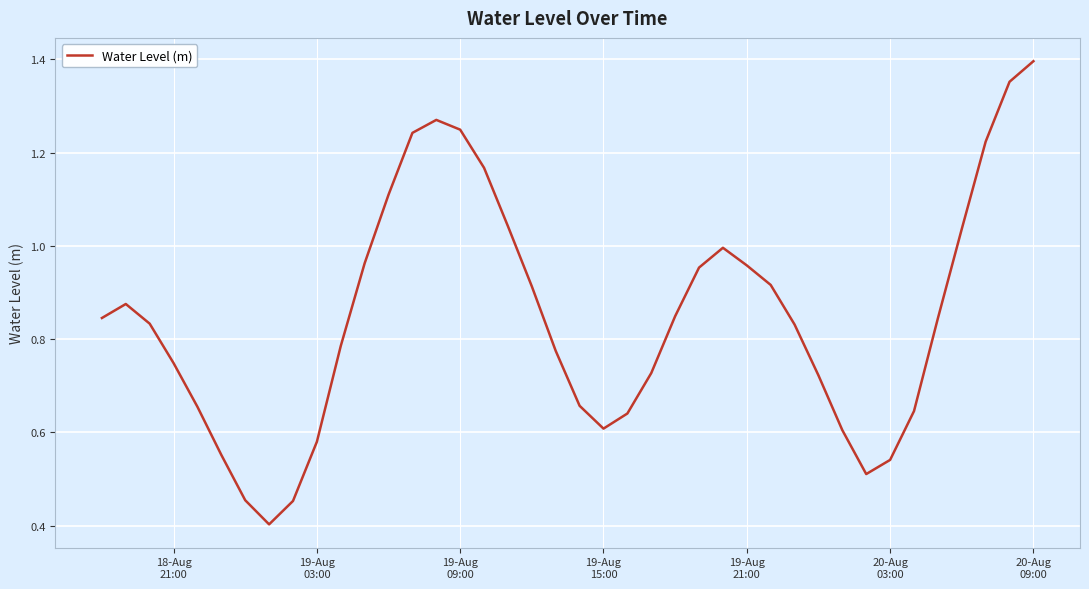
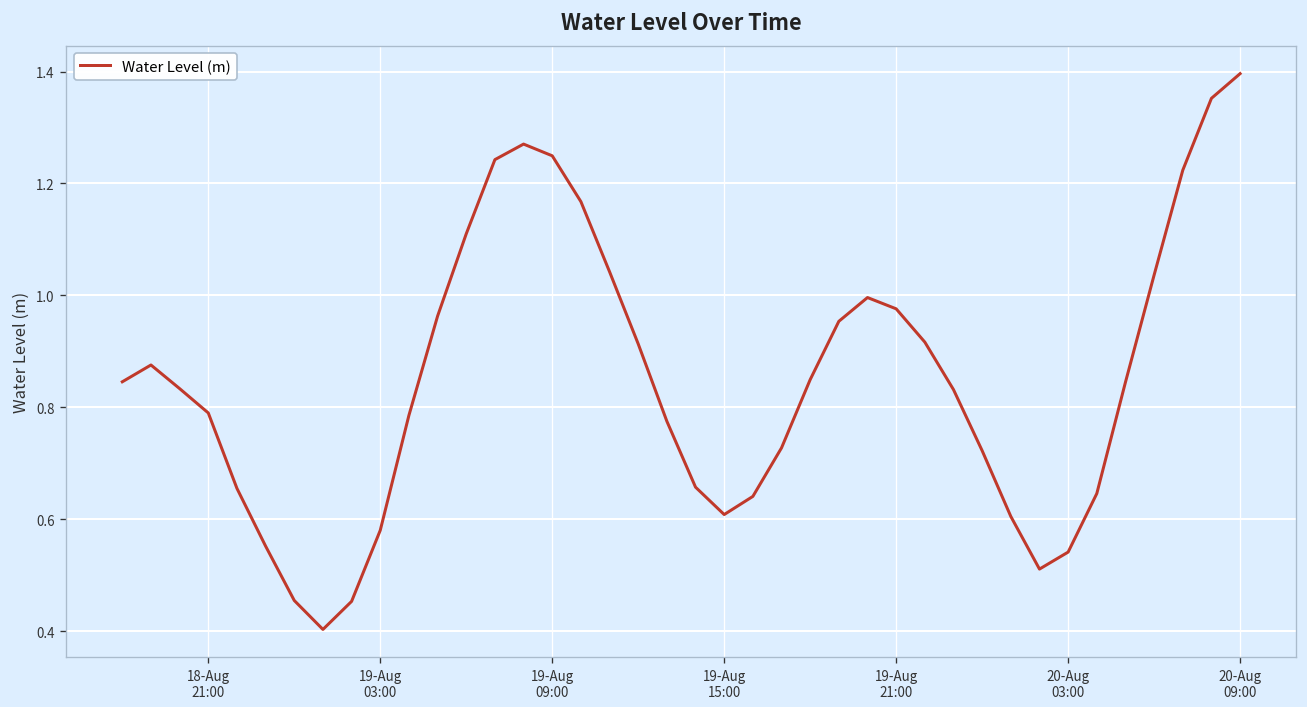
  {
-   "18-Aug 21:00": 0.75,
+   "18-Aug 21:00": 0.79,
    "19-Aug 03:00": 0.58,
    "19-Aug 09:00": 1.25,
    "19-Aug 15:00": 0.61,
-   "19-Aug 21:00": 0.96,
+   "19-Aug 21:00": 0.98,
    "20-Aug 03:00": 0.54,
    "20-Aug 09:00": 1.40
  }
